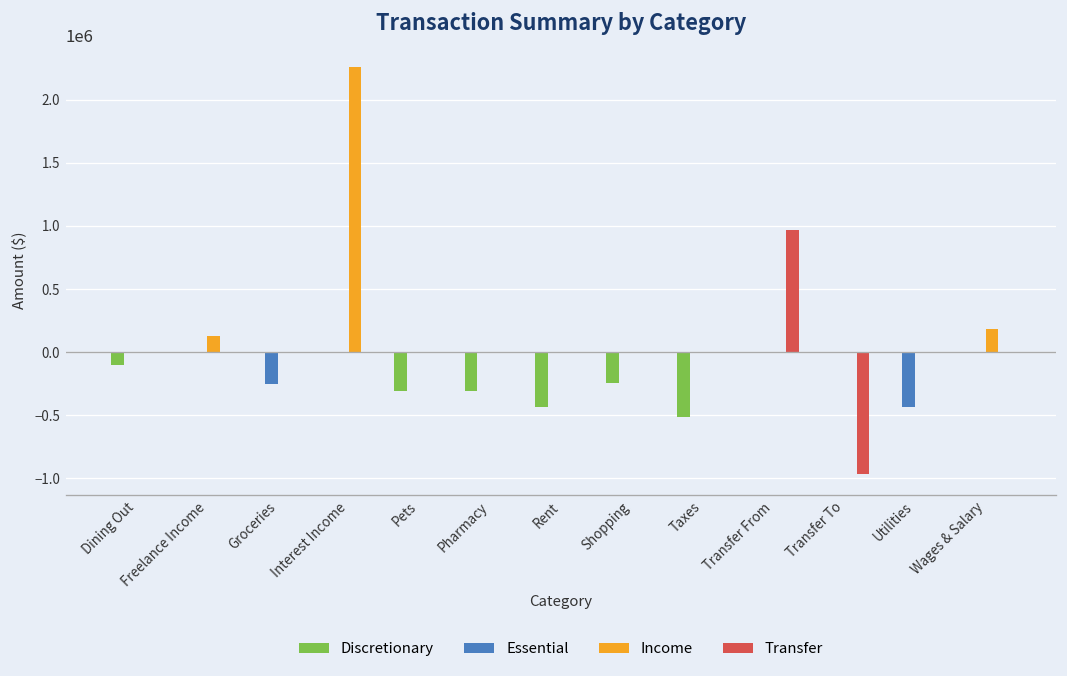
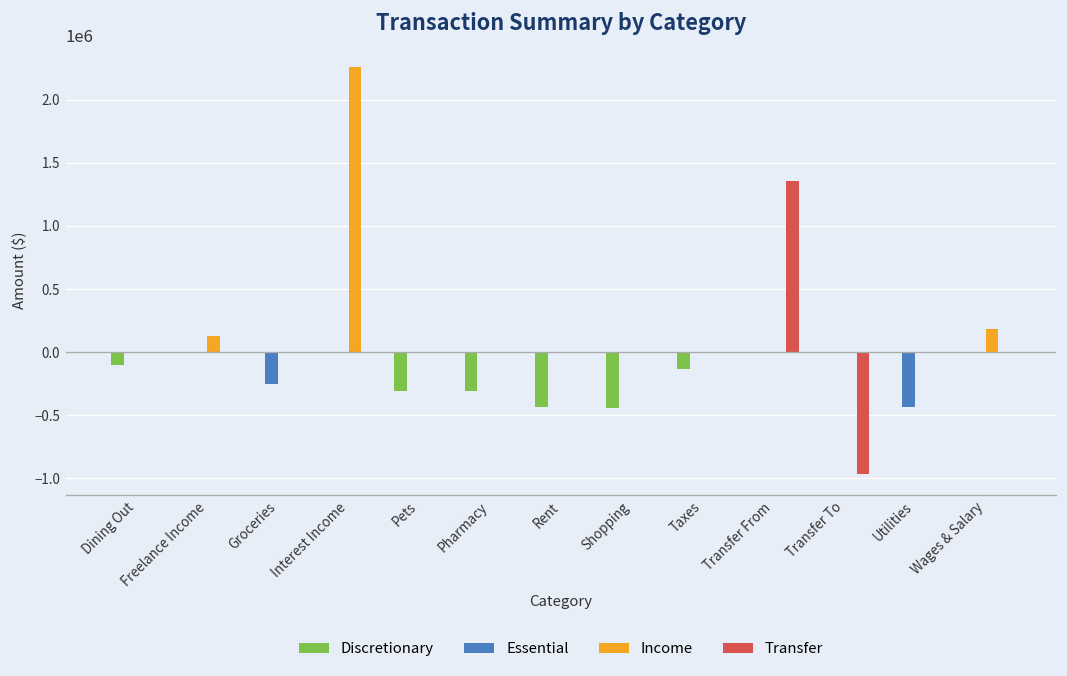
  {
    "Discretionary": {
      "Dining Out": -100000,
      "Freelance Income": 0,
      "Groceries": 0,
      "Interest Income": 0,
      "Pets": -310000,
      "Pharmacy": -310000,
      "Rent": -430000,
-     "Shopping": -250000,
-     "Taxes": -520000,
+     "Shopping": -440000,
+     "Taxes": -140000,
      "Transfer From": 0,
      "Transfer To": 0,
      "Utilities": 0,
      "Wages & Salary": 0
    },
    "Essential": {
      "Dining Out": 0,
      "Freelance Income": 0,
      "Groceries": -250000,
      "Interest Income": 0,
      "Pets": 0,
      "Pharmacy": 0,
      "Rent": 0,
      "Shopping": 0,
      "Taxes": 0,
      "Transfer From": 0,
      "Transfer To": 0,
      "Utilities": -440000,
      "Wages & Salary": 0
    },
    "Income": {
      "Dining Out": 0,
      "Freelance Income": 120000,
      "Groceries": 0,
      "Interest Income": 2260000,
      "Pets": 0,
      "Pharmacy": 0,
      "Rent": 0,
      "Shopping": 0,
      "Taxes": 0,
      "Transfer From": 0,
      "Transfer To": 0,
      "Utilities": 0,
      "Wages & Salary": 180000
    },
    "Transfer": {
      "Dining Out": 0,
      "Freelance Income": 0,
      "Groceries": 0,
      "Interest Income": 0,
      "Pets": 0,
      "Pharmacy": 0,
      "Rent": 0,
      "Shopping": 0,
      "Taxes": 0,
-     "Transfer From": 970000,
+     "Transfer From": 1360000,
      "Transfer To": -970000,
      "Utilities": 0,
      "Wages & Salary": 0
    }
  }
